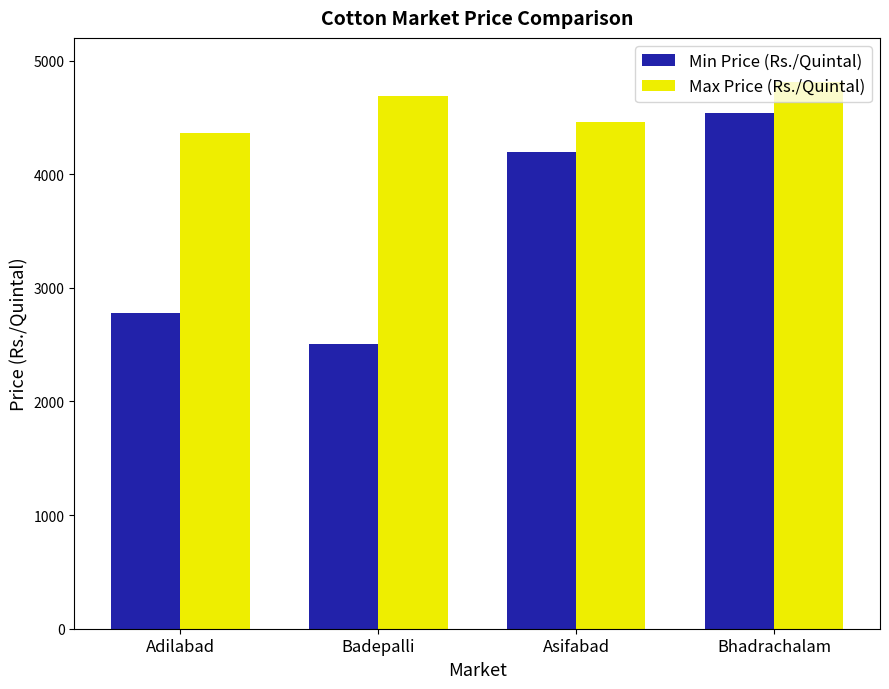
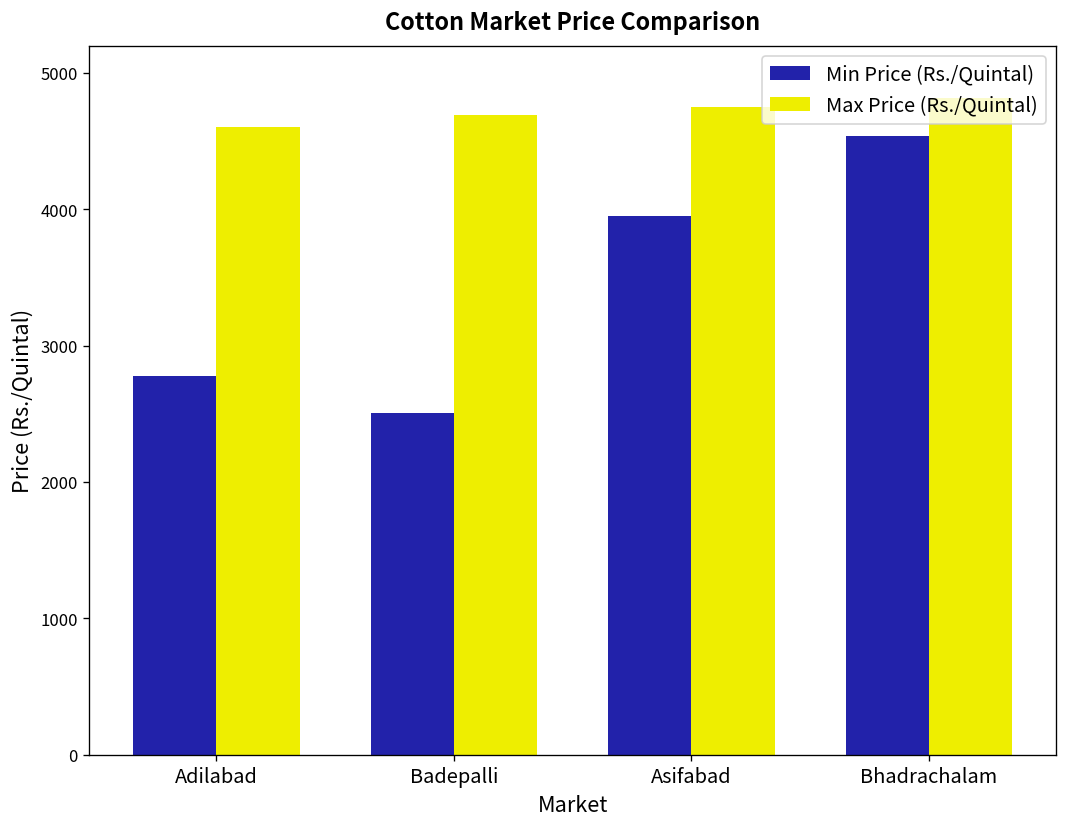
  {
    "Min Price (Rs./Quintal)": {
      "Adilabad": 2780,
      "Badepalli": 2510,
-     "Asifabad": 4190,
+     "Asifabad": 3950,
      "Bhadrachalam": 4540
    },
    "Max Price (Rs./Quintal)": {
-     "Adilabad": 4370,
+     "Adilabad": 4600,
      "Badepalli": 4690,
-     "Asifabad": 4460
+     "Asifabad": 4750
    }
  }
